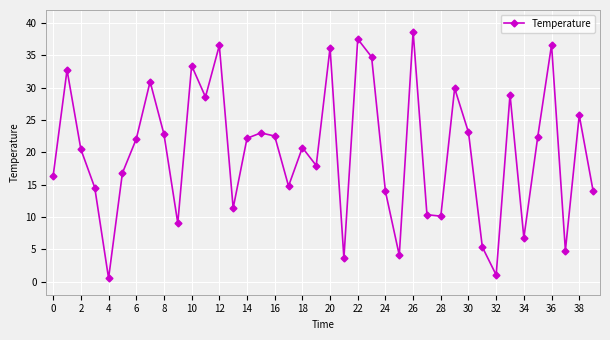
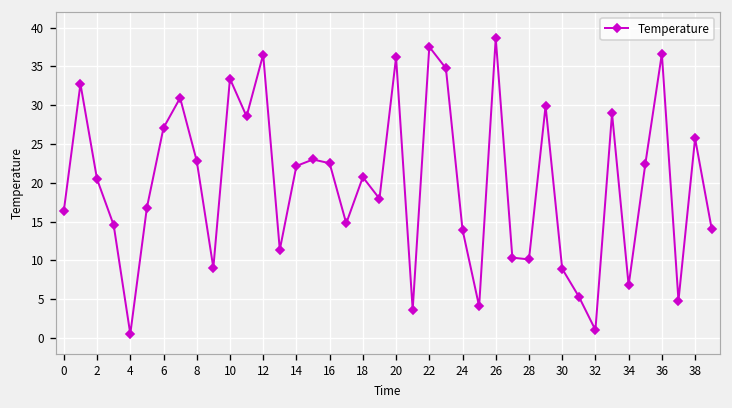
  {
    "0": 16,
    "2": 20,
    "4": 1,
-   "6": 22,
+   "6": 27,
    "8": 23,
    "10": 33,
    "12": 37,
    "14": 22,
    "16": 23,
    "18": 21,
    "20": 36,
    "22": 38,
    "24": 14,
    "26": 39,
    "28": 10,
-   "30": 23,
+   "30": 9,
    "32": 1,
    "34": 7,
    "36": 37,
    "38": 26
  }
